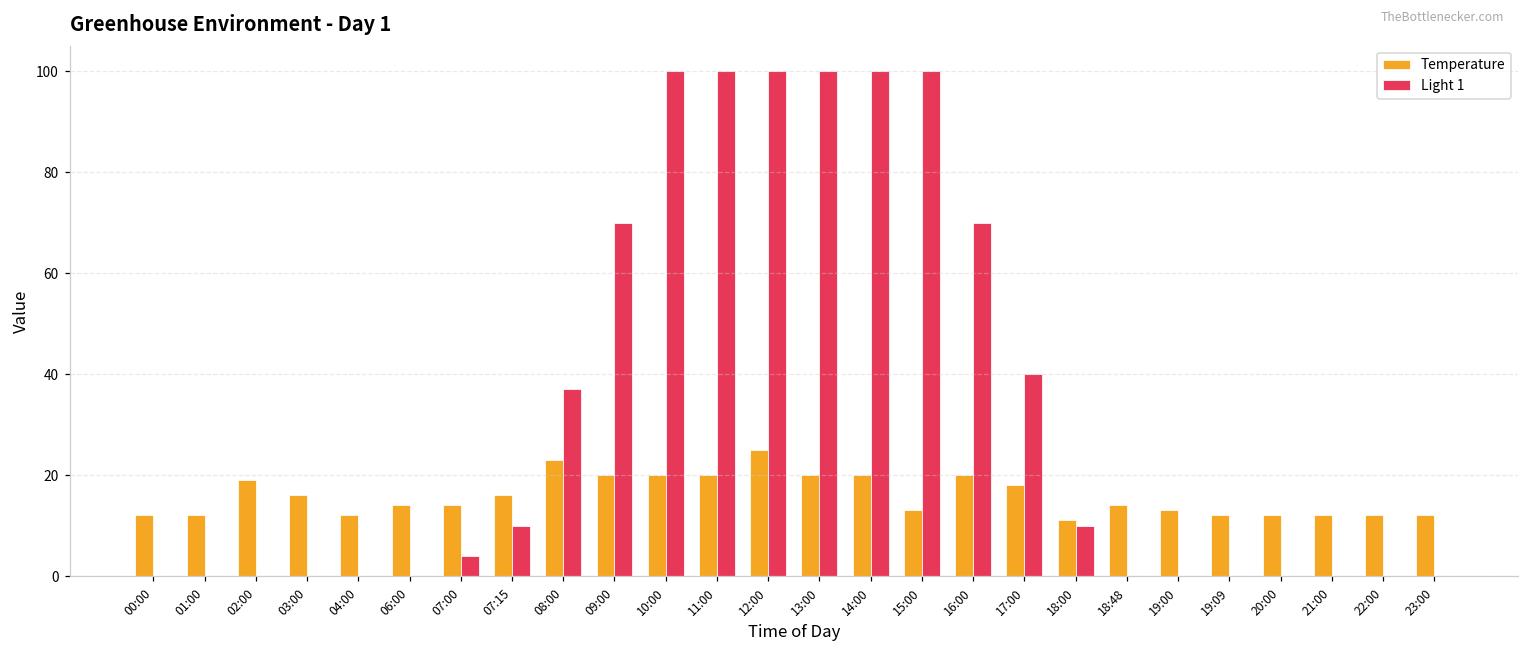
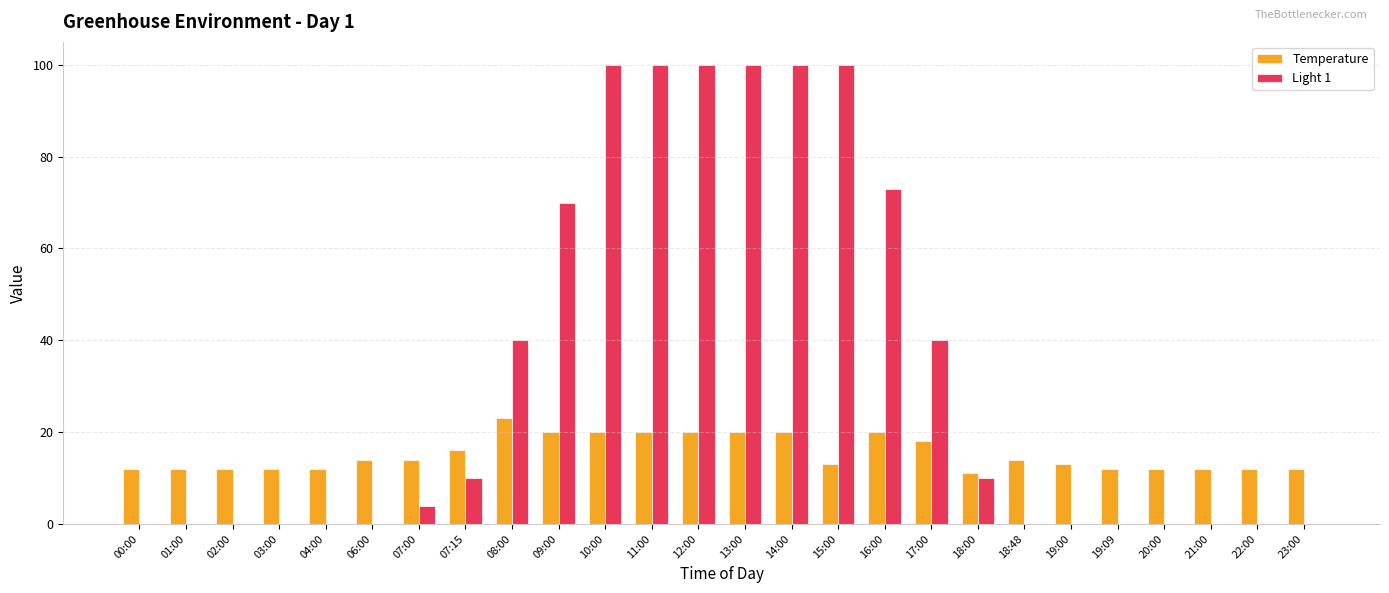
  {
    "Temperature": {
      "00:00": 12,
      "01:00": 12,
-     "02:00": 19,
-     "03:00": 16,
+     "02:00": 12,
+     "03:00": 12,
      "04:00": 12,
      "06:00": 14,
      "07:00": 14,
      "07:15": 16,
      "08:00": 23,
      "09:00": 20,
      "10:00": 20,
      "11:00": 20,
-     "12:00": 25,
+     "12:00": 20,
      "13:00": 20,
      "14:00": 20,
      "15:00": 13,
      "16:00": 20,
      "17:00": 18,
      "18:00": 11,
      "18:48": 14,
      "19:00": 13,
      "19:09": 12,
      "20:00": 12,
      "21:00": 12,
      "22:00": 12,
      "23:00": 12
    },
    "Light 1": {
      "00:00": 0,
      "01:00": 0,
      "02:00": 0,
      "03:00": 0,
      "04:00": 0,
      "06:00": 0,
      "07:00": 4,
      "07:15": 10,
-     "08:00": 37,
+     "08:00": 40,
      "09:00": 70,
      "10:00": 100,
      "11:00": 100,
      "12:00": 100,
      "13:00": 100,
      "14:00": 100,
      "15:00": 100,
-     "16:00": 70,
+     "16:00": 73,
      "17:00": 40,
      "18:00": 10,
      "18:48": 0,
      "19:00": 0,
      "19:09": 0,
      "20:00": 0,
      "21:00": 0,
      "22:00": 0,
      "23:00": 0
    }
  }
